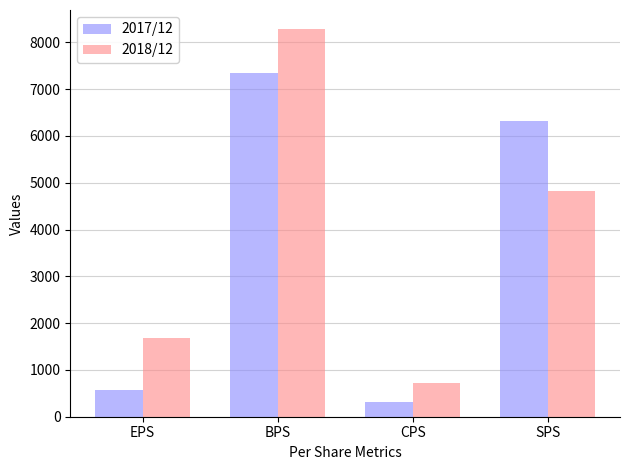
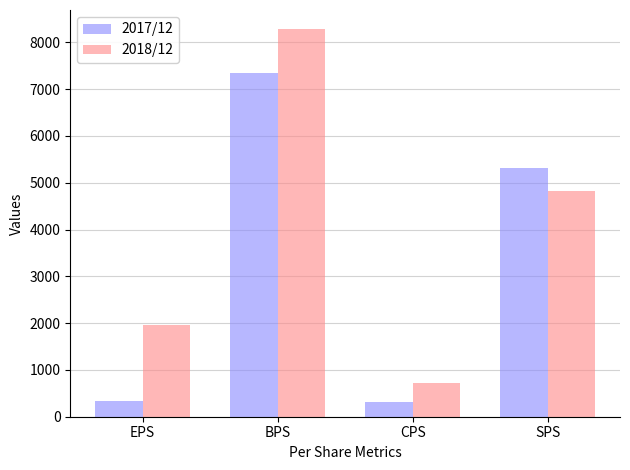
  {
    "2017/12": {
-     "EPS": 600,
+     "EPS": 300,
      "BPS": 7400,
      "CPS": 300,
-     "SPS": 6300
+     "SPS": 5300
    },
    "2018/12": {
-     "EPS": 1700,
+     "EPS": 2000,
      "BPS": 8300,
      "CPS": 700,
      "SPS": 4800
    }
  }
